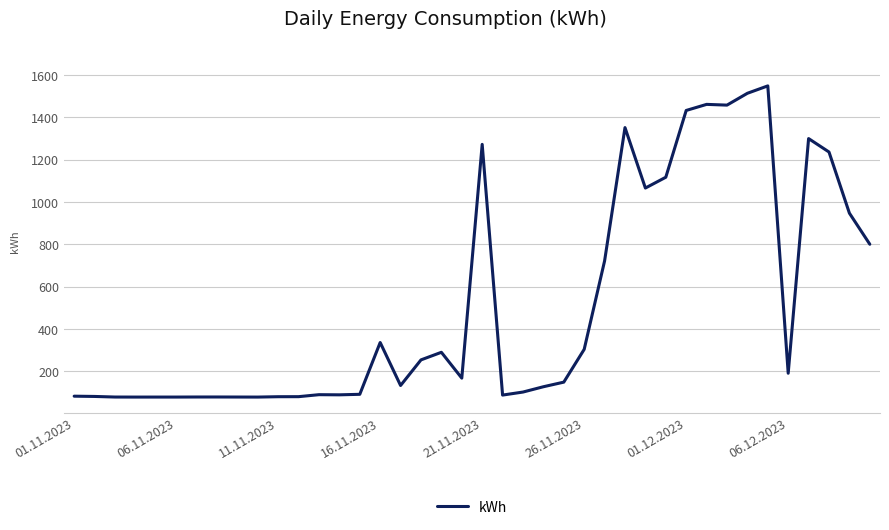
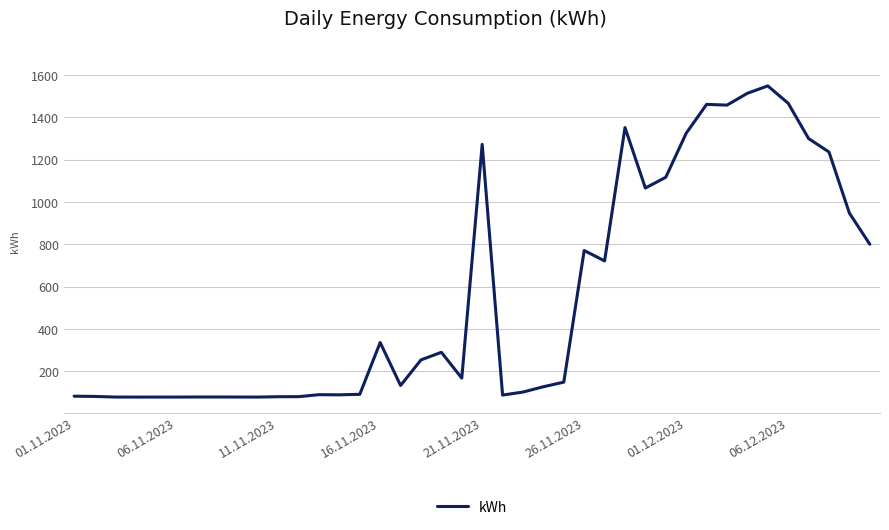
  {
    "01.11.2023": 80,
    "06.11.2023": 80,
    "11.11.2023": 80,
    "16.11.2023": 340,
    "21.11.2023": 1270,
-   "26.11.2023": 300,
-   "01.12.2023": 1430,
-   "06.12.2023": 190
+   "26.11.2023": 770,
+   "01.12.2023": 1330,
+   "06.12.2023": 1470
  }
